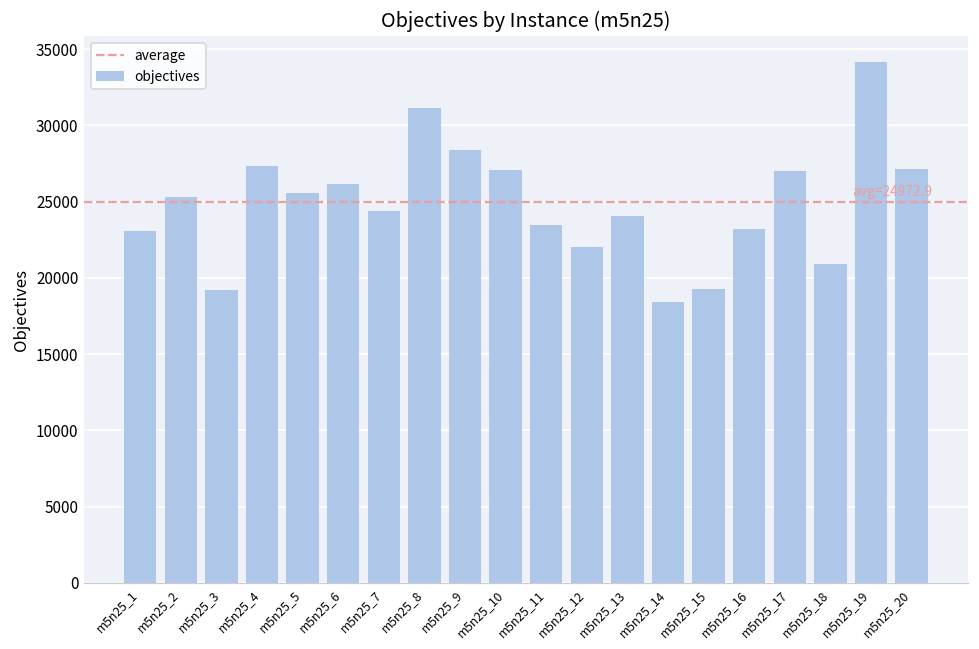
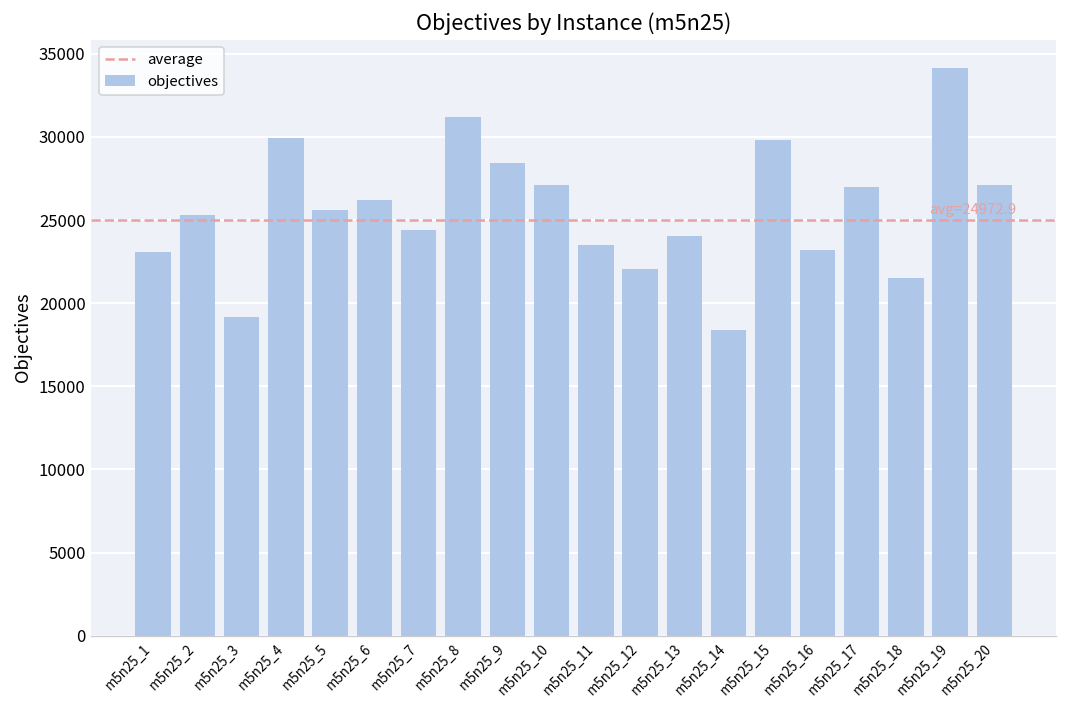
  {
    "m5n25_1": 23100,
    "m5n25_2": 25300,
    "m5n25_3": 19200,
-   "m5n25_4": 27400,
+   "m5n25_4": 29900,
    "m5n25_5": 25600,
    "m5n25_6": 26200,
    "m5n25_7": 24400,
    "m5n25_8": 31200,
    "m5n25_9": 28400,
    "m5n25_10": 27100,
    "m5n25_11": 23500,
    "m5n25_12": 22000,
    "m5n25_13": 24000,
    "m5n25_14": 18400,
-   "m5n25_15": 19200,
+   "m5n25_15": 29800,
    "m5n25_16": 23200,
    "m5n25_17": 27000,
-   "m5n25_18": 20900,
+   "m5n25_18": 21500,
    "m5n25_19": 34100
  }
